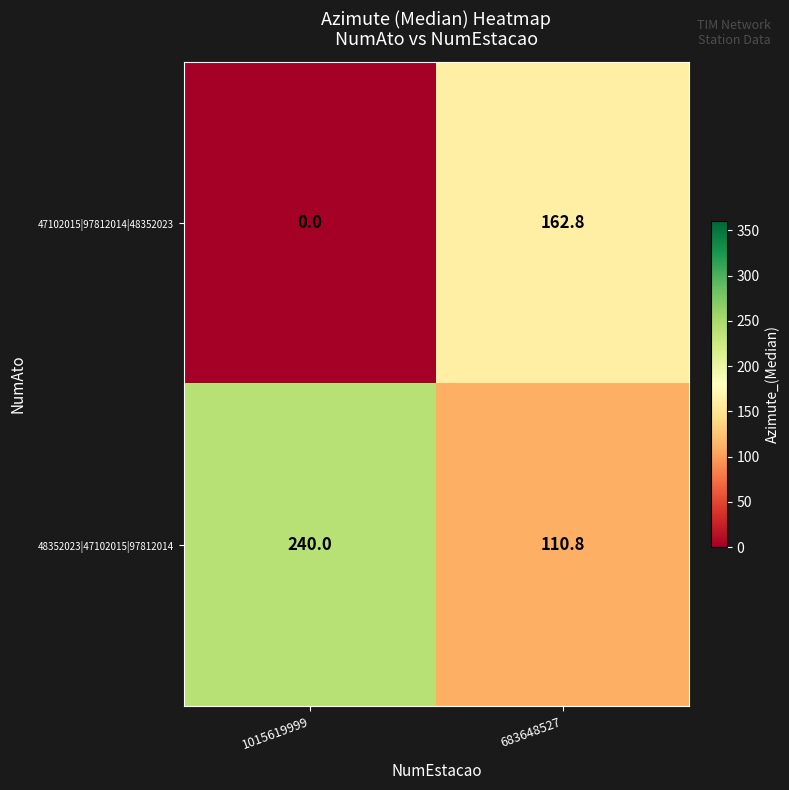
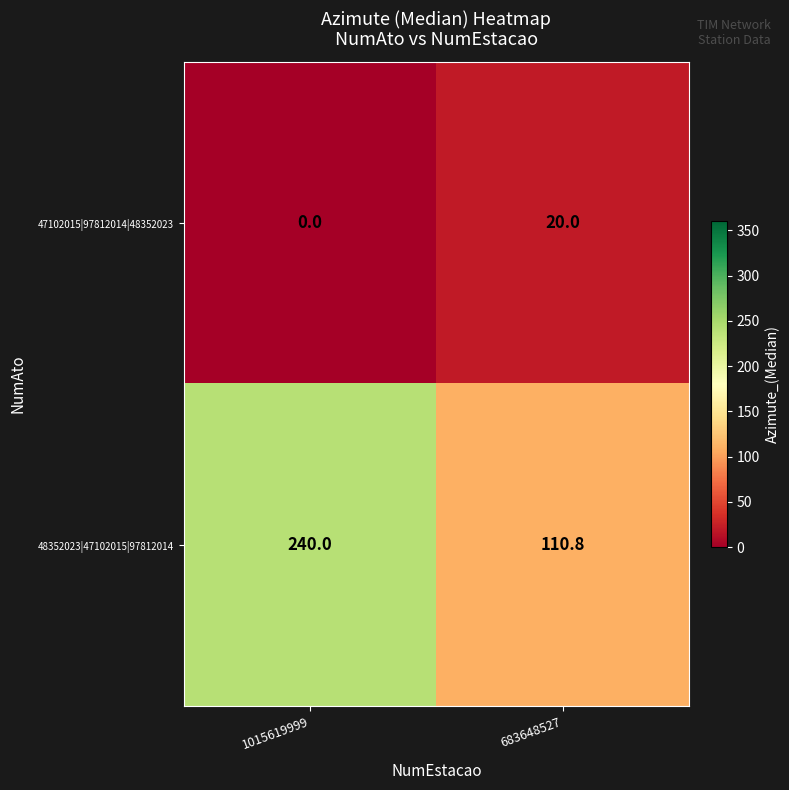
  {
    "47102015|97812014|48352023": {
      "1015619999": 0.0,
-     "683648527": 162.8
+     "683648527": 20.0
    },
    "48352023|47102015|97812014": {
      "1015619999": 240.0,
      "683648527": 110.8
    }
  }
